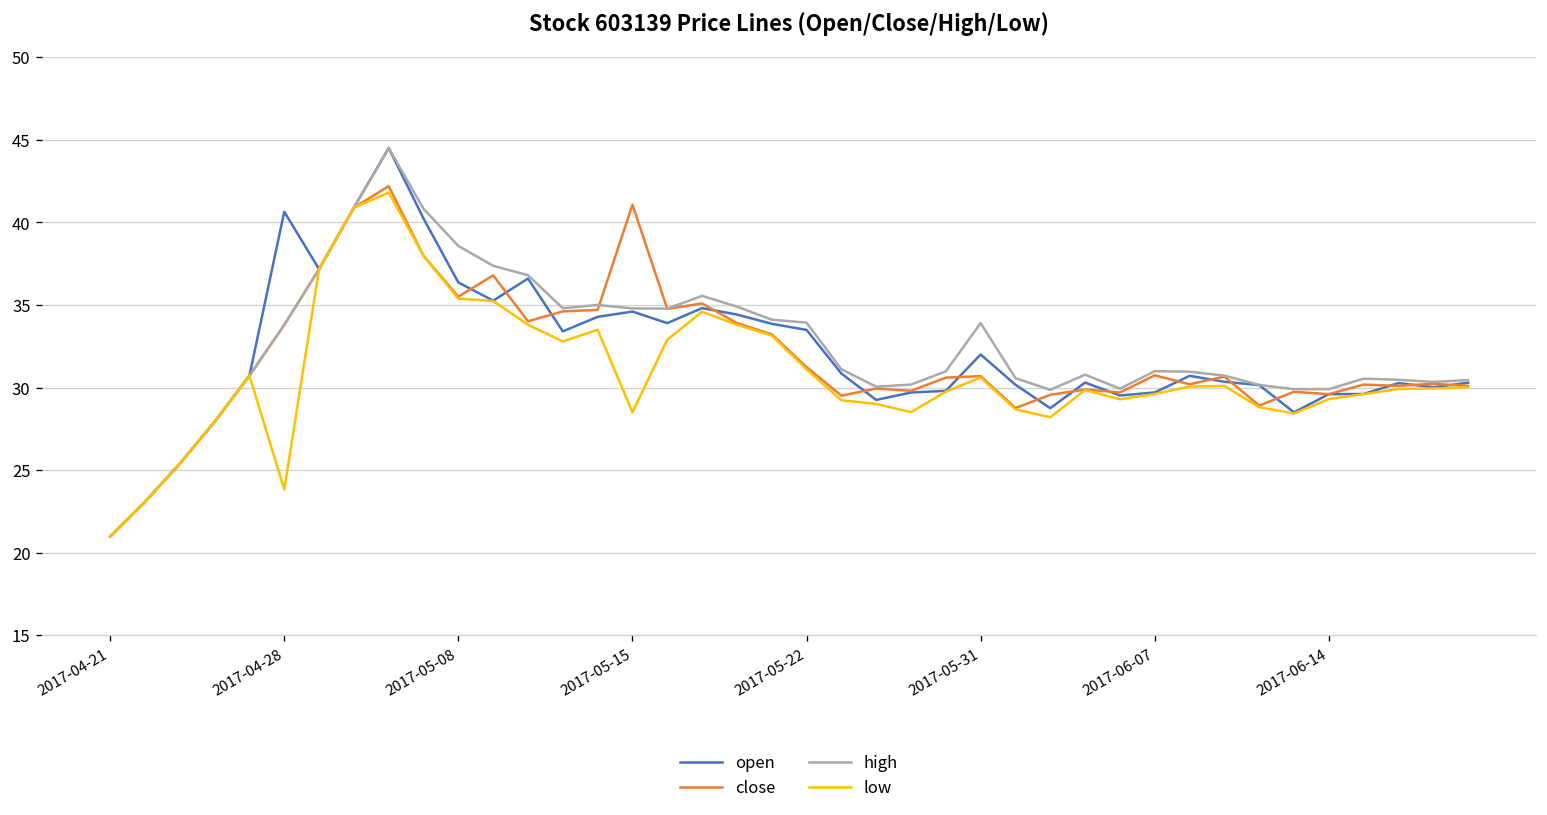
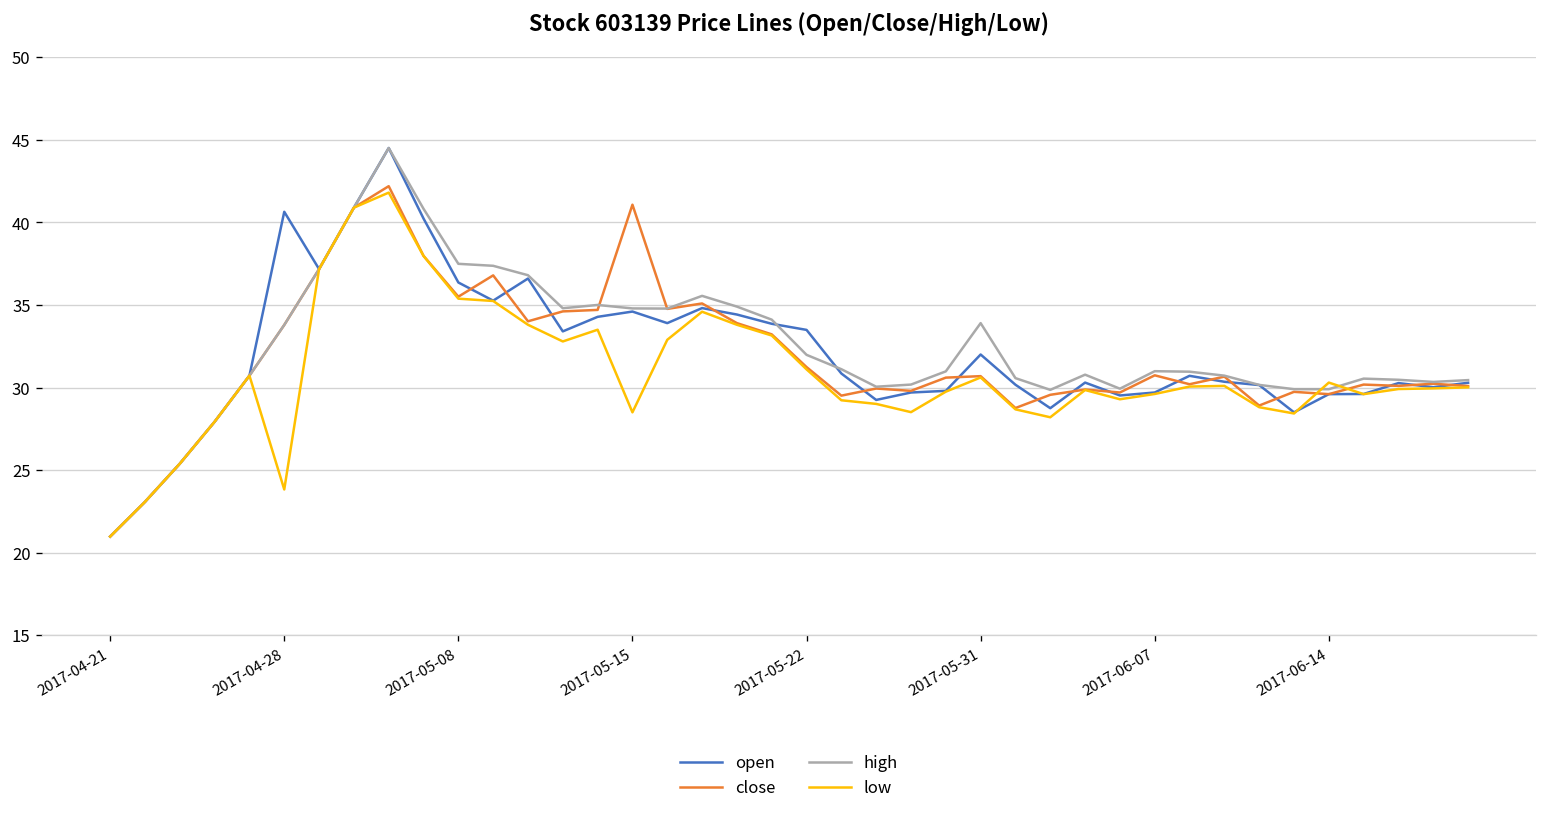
  {
    "open": {
      "2017-04-28": 40.6,
      "2017-05-08": 36.4,
      "2017-05-15": 34.6,
      "2017-05-22": 33.5,
      "2017-05-31": 32.0
    },
    "close": {
      "2017-05-15": 41.1,
      "2017-06-07": 30.7
    },
    "high": {
-     "2017-05-08": 38.6,
+     "2017-05-08": 37.5,
      "2017-05-15": 34.8,
-     "2017-05-22": 33.9,
+     "2017-05-22": 32.0,
      "2017-05-31": 33.9,
      "2017-06-07": 31.0,
      "2017-06-14": 29.9
    },
    "low": {
      "2017-04-28": 23.8,
      "2017-05-15": 28.5,
-     "2017-06-14": 29.3
+     "2017-06-14": 30.3
    }
  }
